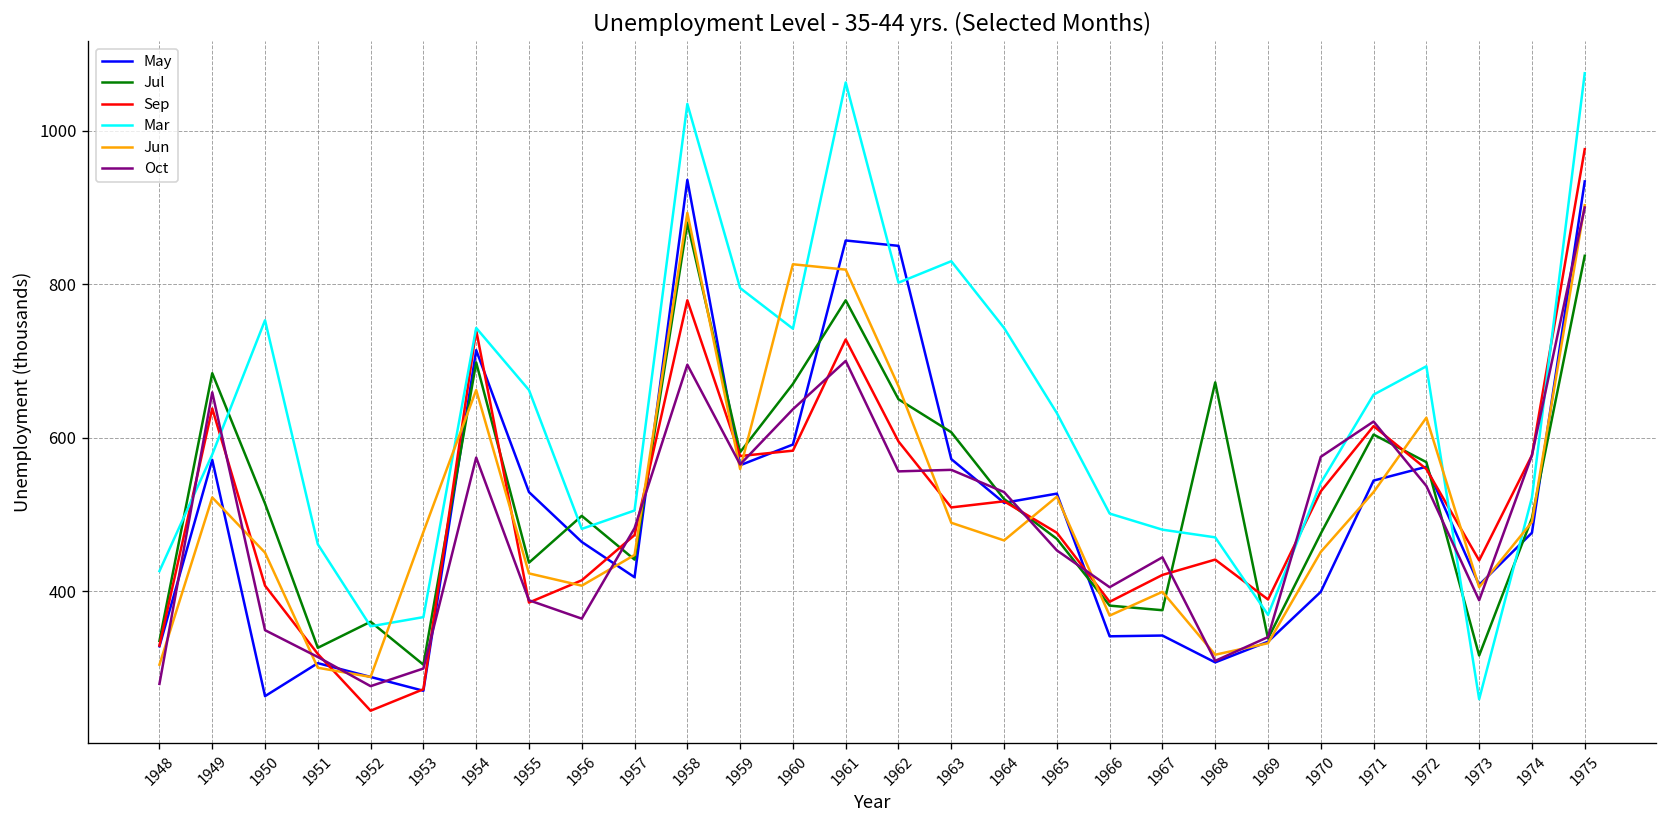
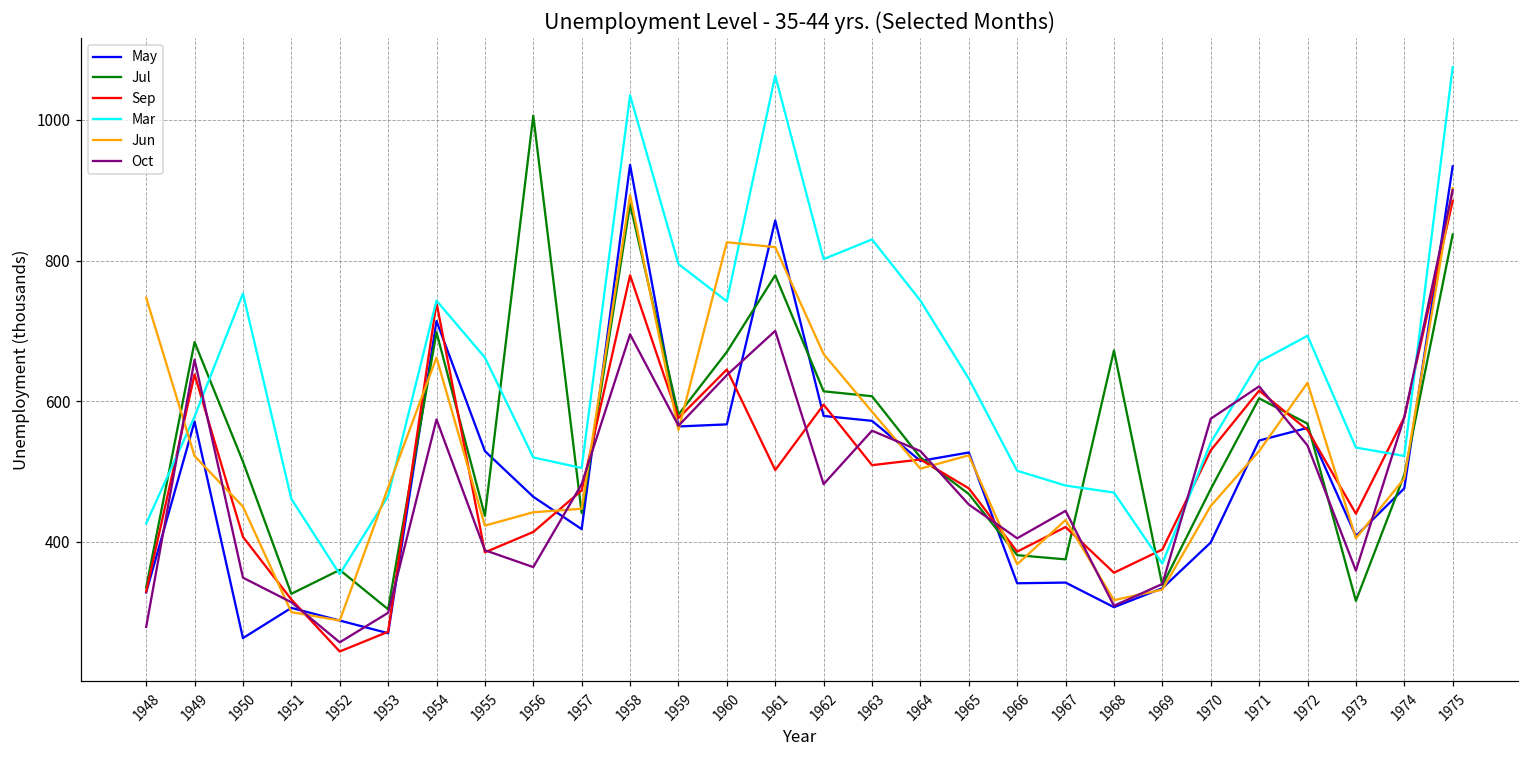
  {
    "May": {
      "1949": 570,
      "1950": 260,
      "1951": 310,
      "1954": 710,
      "1955": 530,
      "1956": 460,
      "1957": 420,
      "1958": 940,
-     "1960": 590,
+     "1960": 570,
      "1961": 860,
-     "1962": 850,
+     "1962": 580,
      "1963": 570,
      "1966": 340,
      "1967": 340,
      "1970": 400,
      "1971": 540,
      "1974": 480,
      "1975": 930
    },
    "Jul": {
      "1948": 340,
      "1949": 680,
      "1950": 510,
      "1951": 330,
      "1952": 360,
      "1953": 300,
      "1954": 700,
      "1955": 440,
-     "1956": 500,
+     "1956": 1010,
      "1957": 440,
      "1958": 880,
      "1959": 580,
      "1960": 670,
      "1961": 780,
-     "1962": 650,
+     "1962": 610,
      "1963": 610,
      "1965": 470,
      "1966": 380,
      "1967": 380,
      "1968": 670,
      "1970": 480,
      "1971": 600,
      "1972": 570,
      "1973": 320,
      "1974": 500,
      "1975": 840
    },
    "Sep": {
      "1949": 640,
      "1950": 410,
      "1952": 240,
      "1956": 410,
      "1957": 470,
      "1958": 780,
      "1959": 580,
-     "1960": 580,
-     "1961": 730,
+     "1960": 650,
+     "1961": 500,
      "1962": 600,
      "1963": 510,
      "1965": 480,
      "1966": 390,
      "1967": 420,
-     "1968": 440,
+     "1968": 360,
      "1969": 390,
      "1970": 530,
      "1971": 620,
      "1973": 440,
-     "1975": 980
+     "1975": 890
    },
    "Mar": {
      "1948": 430,
      "1949": 580,
      "1950": 750,
      "1951": 460,
      "1952": 350,
-     "1953": 370,
+     "1953": 470,
      "1955": 660,
-     "1956": 480,
+     "1956": 520,
      "1957": 510,
      "1958": 1040,
      "1959": 800,
      "1960": 740,
      "1961": 1060,
      "1962": 800,
      "1963": 830,
      "1964": 740,
      "1965": 630,
      "1966": 500,
      "1967": 480,
      "1968": 470,
      "1969": 370,
      "1970": 540,
      "1971": 660,
      "1972": 690,
-     "1973": 260,
+     "1973": 530,
      "1974": 520,
      "1975": 1080
    },
    "Jun": {
-     "1948": 300,
+     "1948": 750,
      "1949": 520,
      "1950": 450,
      "1951": 300,
      "1953": 480,
      "1954": 660,
      "1955": 420,
-     "1956": 410,
+     "1956": 440,
      "1957": 450,
      "1958": 890,
      "1959": 560,
      "1960": 830,
      "1961": 820,
      "1962": 670,
-     "1963": 490,
-     "1964": 470,
+     "1963": 590,
+     "1964": 500,
      "1966": 370,
-     "1967": 400,
+     "1967": 430,
      "1968": 320,
      "1970": 450,
      "1971": 530,
      "1972": 630,
      "1974": 490
    },
    "Oct": {
      "1948": 280,
      "1949": 660,
      "1950": 350,
-     "1952": 280,
+     "1952": 260,
      "1953": 300,
      "1954": 570,
      "1956": 360,
      "1957": 480,
      "1958": 700,
      "1960": 640,
      "1961": 700,
-     "1962": 560,
+     "1962": 480,
      "1963": 560,
      "1964": 530,
      "1965": 450,
      "1966": 410,
      "1967": 440,
      "1970": 580,
      "1971": 620,
      "1972": 540,
-     "1973": 390
+     "1973": 360
    }
  }
